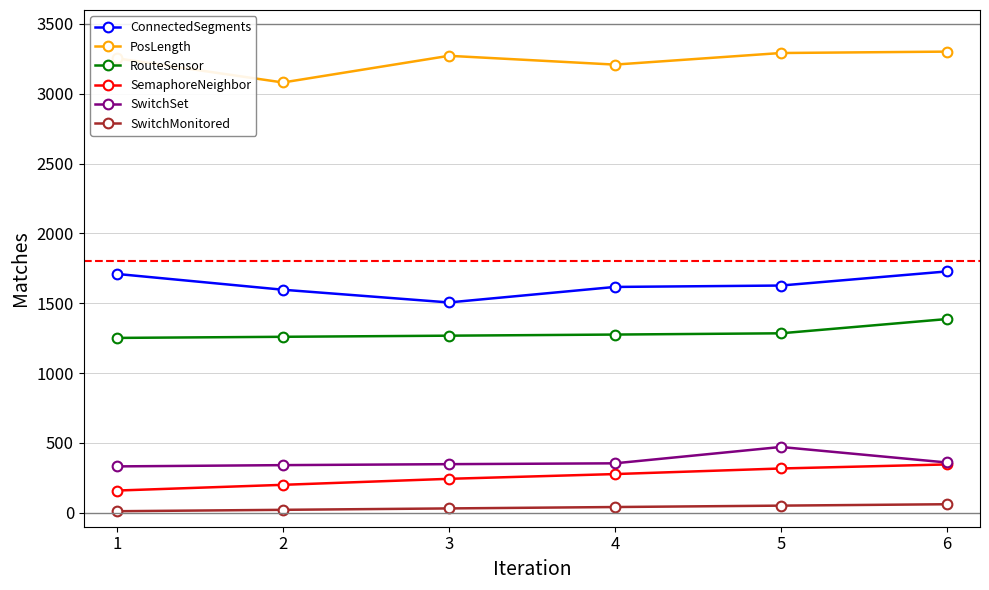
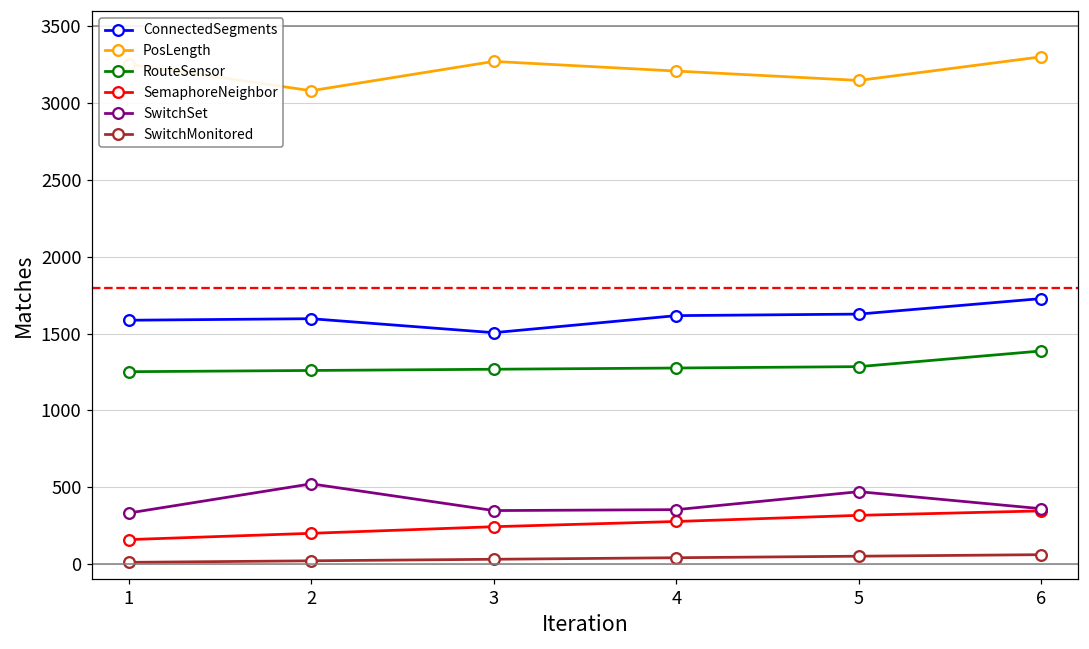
  {
    "ConnectedSegments": {
-     "1": 1710,
+     "1": 1590,
      "2": 1600,
      "3": 1510,
      "4": 1620,
      "5": 1630,
      "6": 1730
    },
    "PosLength": {
      "2": 3080,
      "3": 3270,
      "4": 3210,
-     "5": 3290,
+     "5": 3150,
      "6": 3300
    },
    "RouteSensor": {
      "1": 1250,
      "2": 1260,
      "3": 1270,
      "4": 1280,
      "5": 1290,
      "6": 1390
    },
    "SemaphoreNeighbor": {
      "1": 160,
      "2": 200,
      "3": 240,
      "4": 280,
      "5": 320
    },
    "SwitchSet": {
      "1": 330,
-     "2": 340,
+     "2": 520,
      "3": 350,
      "4": 350,
      "5": 470
    },
    "SwitchMonitored": {
      "1": 10,
      "2": 20,
      "3": 30,
      "4": 40,
      "5": 50,
      "6": 60
    }
  }
